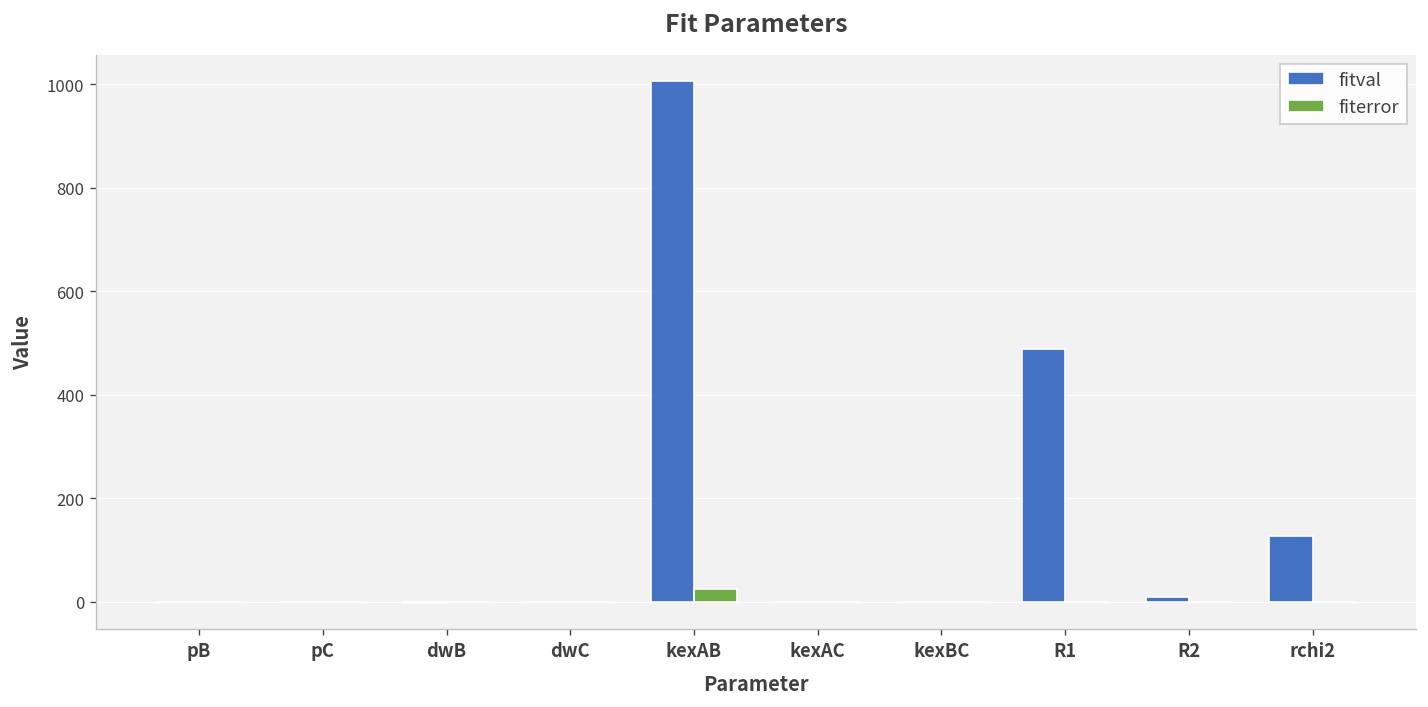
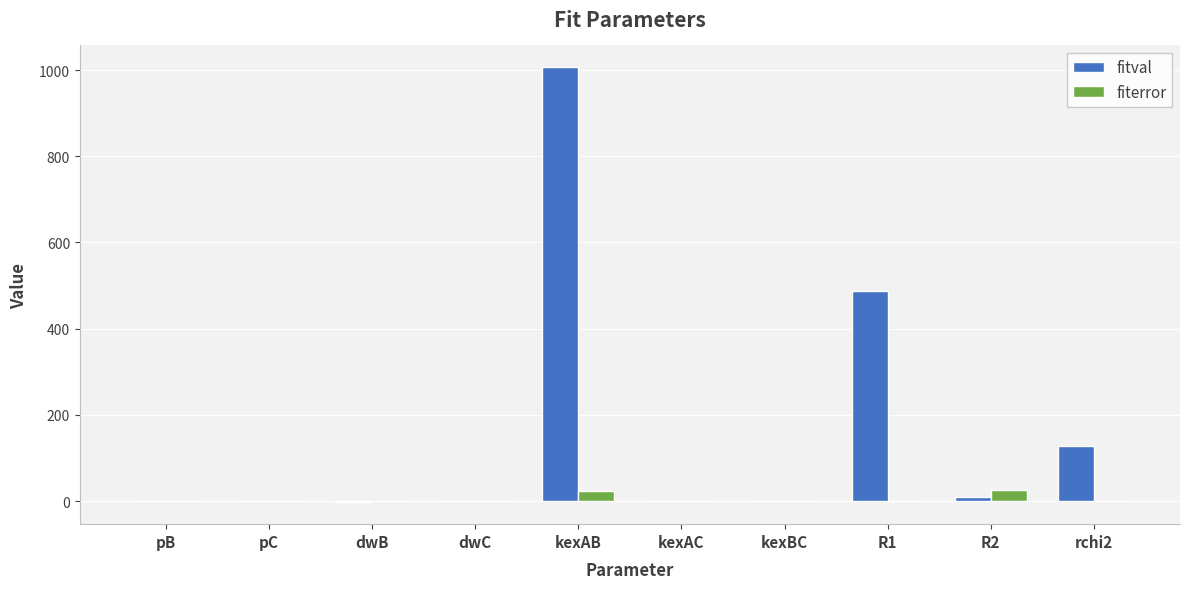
  {
    "fitval": {
      "pC": 0,
      "dwC": 0,
      "kexAB": 1010,
      "kexAC": 0,
      "kexBC": 0,
      "R1": 490,
      "R2": 10,
      "rchi2": 130
    },
    "fiterror": {
      "pC": 0,
      "dwC": 0,
      "kexAB": 20,
      "kexAC": 0,
      "kexBC": 0,
-     "R2": 0,
+     "R2": 30,
      "rchi2": 0
    }
  }
